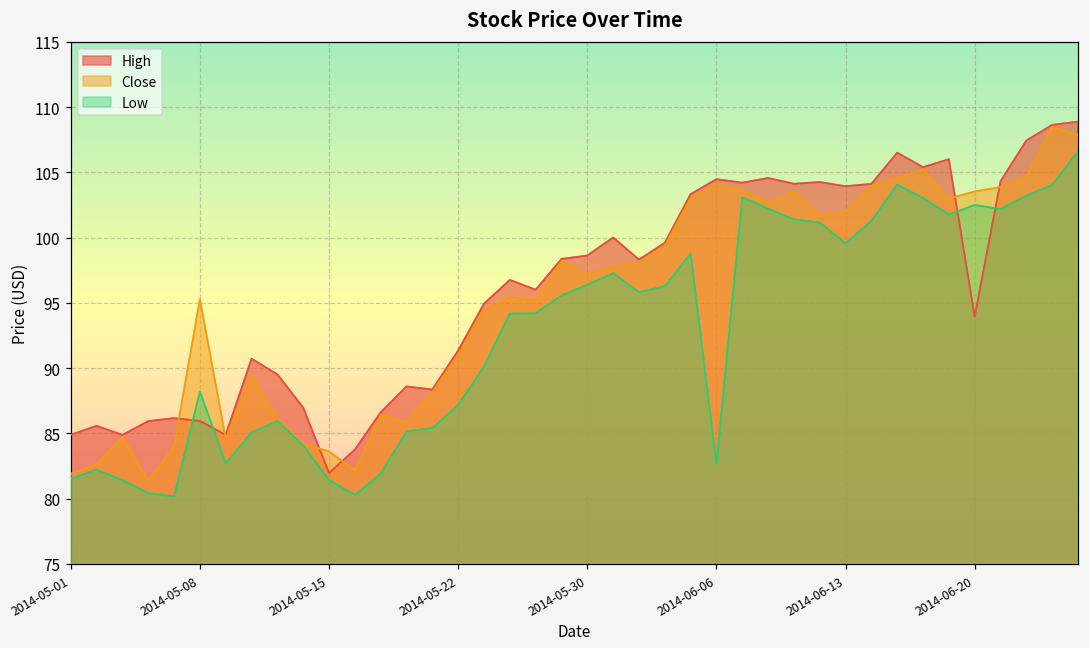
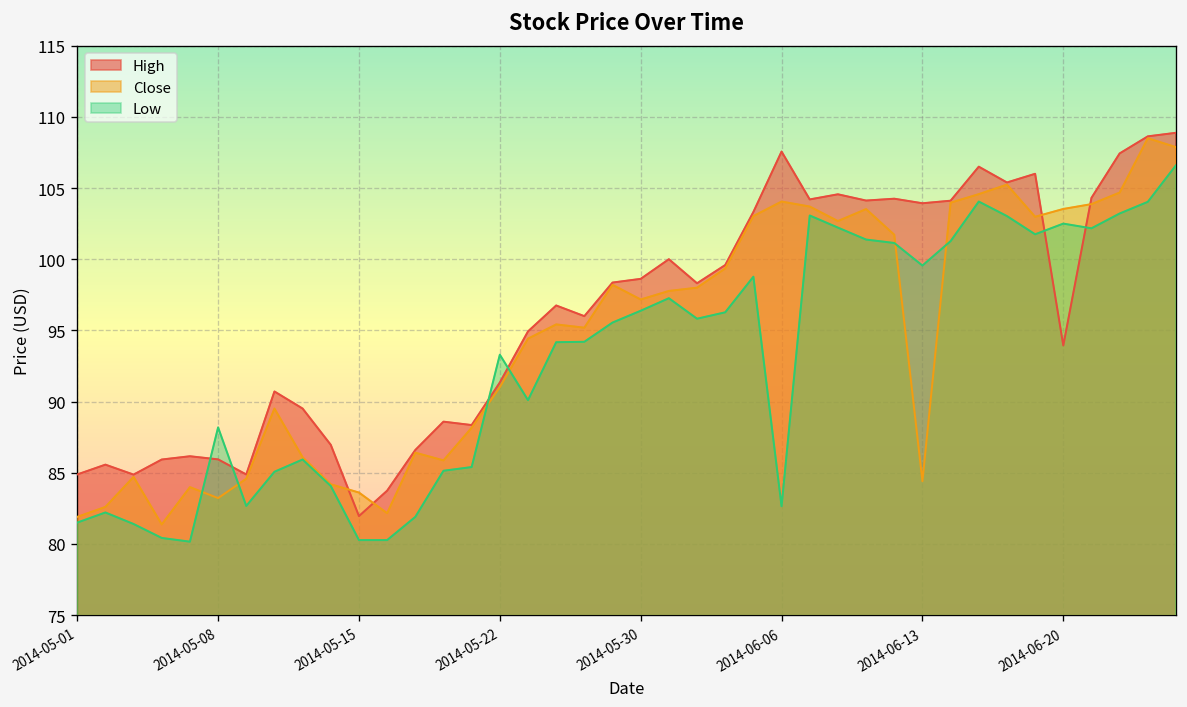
  {
    "High": {
      "2014-05-01": 84.9,
      "2014-05-08": 85.9,
      "2014-05-15": 82.0,
      "2014-05-22": 91.3,
      "2014-05-30": 98.6,
-     "2014-06-06": 104.5,
+     "2014-06-06": 107.6,
      "2014-06-13": 103.9,
      "2014-06-20": 93.9
    },
    "Close": {
      "2014-05-01": 81.9,
-     "2014-05-08": 95.3,
+     "2014-05-08": 83.2,
      "2014-05-15": 83.6,
      "2014-05-22": 91.0,
      "2014-05-30": 97.2,
      "2014-06-06": 104.1,
-     "2014-06-13": 102.0,
+     "2014-06-13": 84.4,
      "2014-06-20": 103.5
    },
    "Low": {
      "2014-05-01": 81.5,
      "2014-05-08": 88.2,
-     "2014-05-15": 81.4,
-     "2014-05-22": 87.2,
+     "2014-05-15": 80.3,
+     "2014-05-22": 93.3,
      "2014-05-30": 96.4,
      "2014-06-06": 82.6,
      "2014-06-13": 99.6,
      "2014-06-20": 102.5
    }
  }
